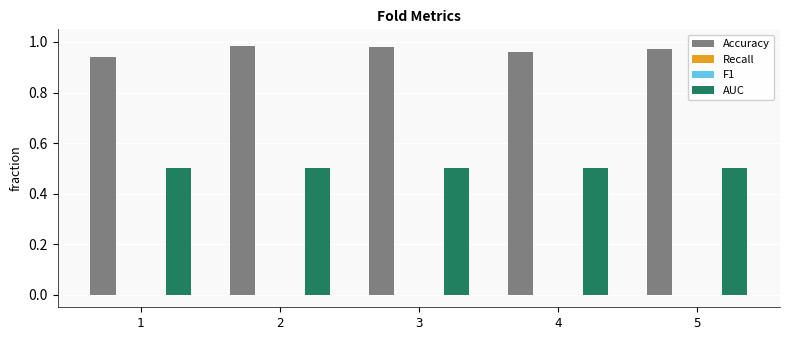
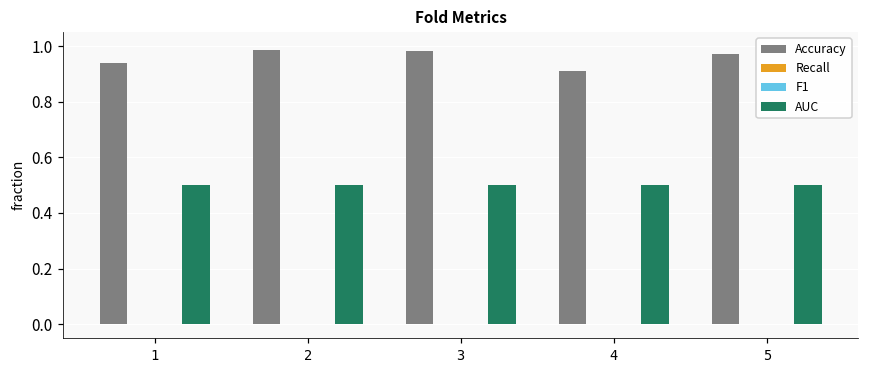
  {
    "Accuracy": {
      "1": 0.94,
      "2": 0.99,
      "3": 0.98,
-     "4": 0.96,
+     "4": 0.91,
      "5": 0.97
    },
    "Recall": {
      "1": 0.00,
      "2": 0.00,
      "3": 0.00,
      "4": 0.00,
      "5": 0.00
    },
    "F1": {
      "1": 0.00,
      "2": 0.00,
      "3": 0.00,
      "4": 0.00,
      "5": 0.00
    },
    "AUC": {
      "1": 0.50,
      "2": 0.50,
      "3": 0.50,
      "4": 0.50,
      "5": 0.50
    }
  }
